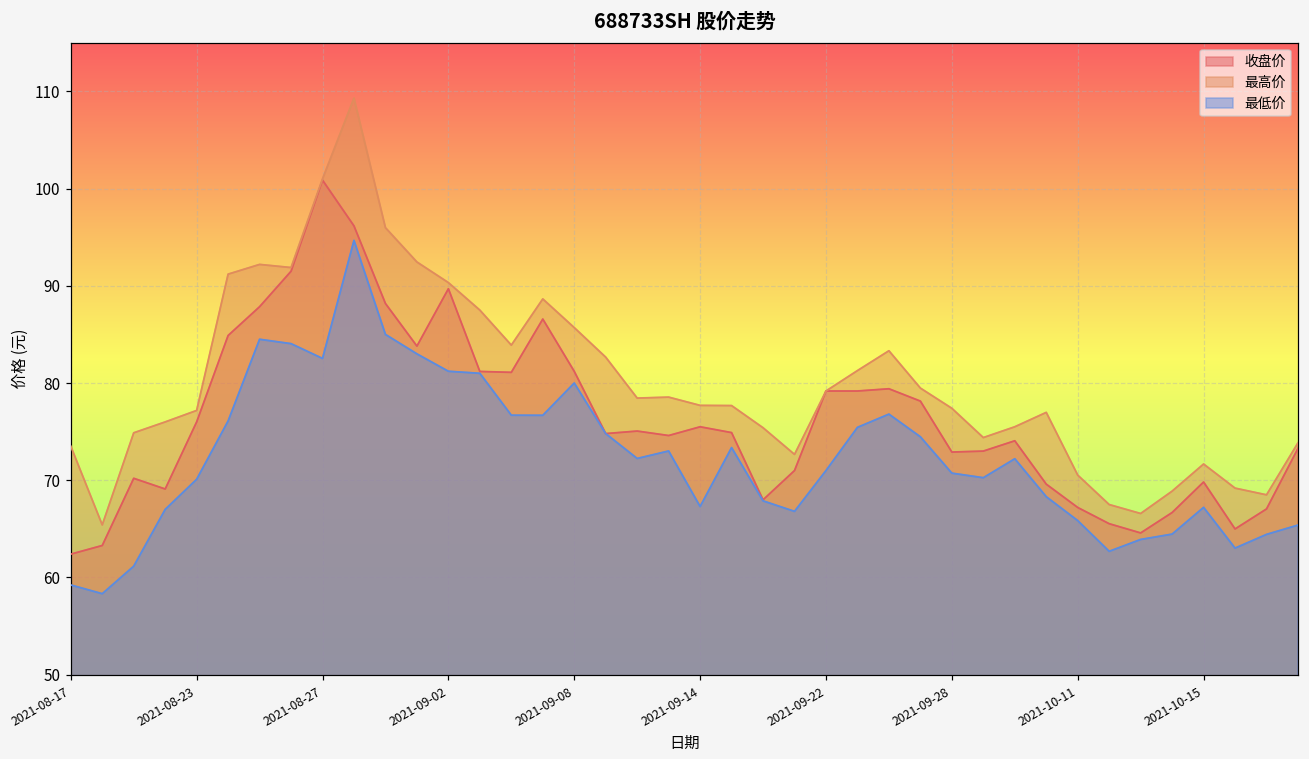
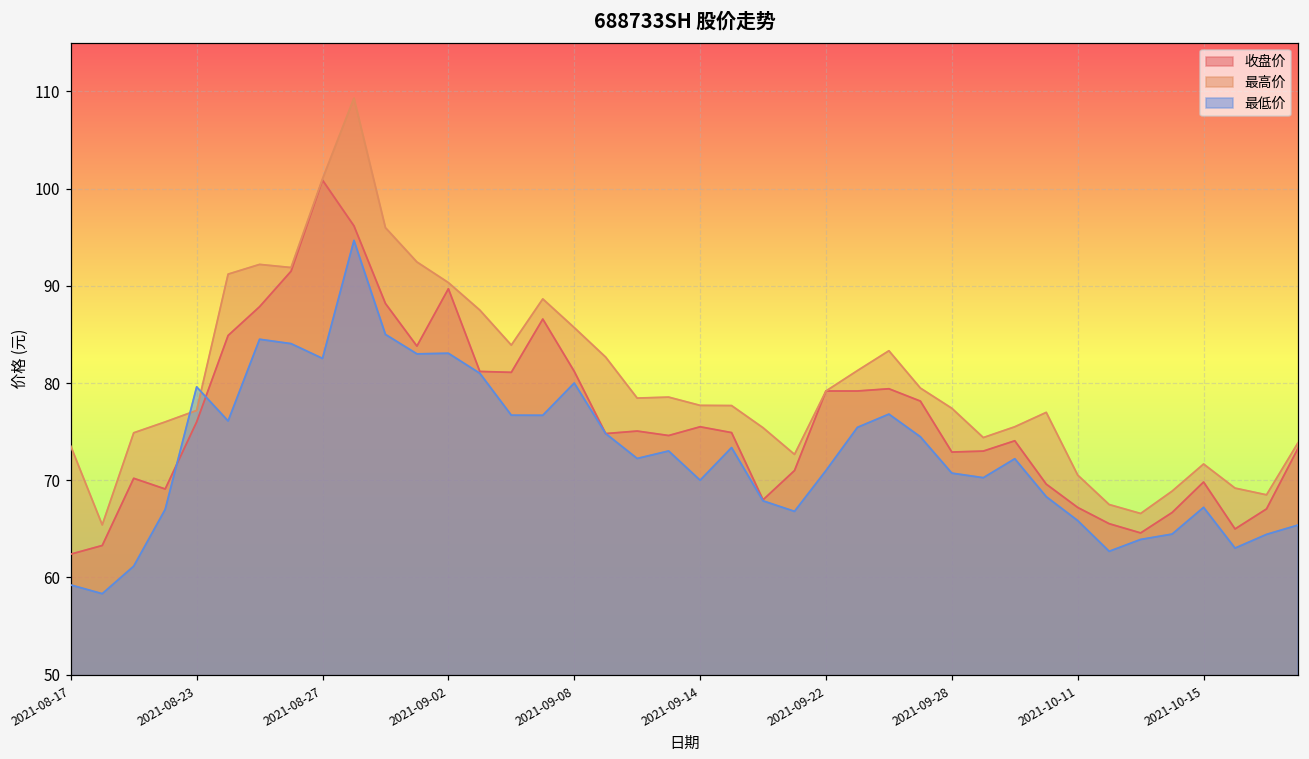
  {
    "最低价": {
      "2021-08-17": 59,
-     "2021-08-23": 70,
+     "2021-08-23": 80,
      "2021-08-27": 83,
-     "2021-09-02": 81,
+     "2021-09-02": 83,
      "2021-09-08": 80,
-     "2021-09-14": 67,
+     "2021-09-14": 70,
      "2021-09-22": 71,
      "2021-09-28": 71,
      "2021-10-11": 66,
      "2021-10-15": 67
    }
  }
